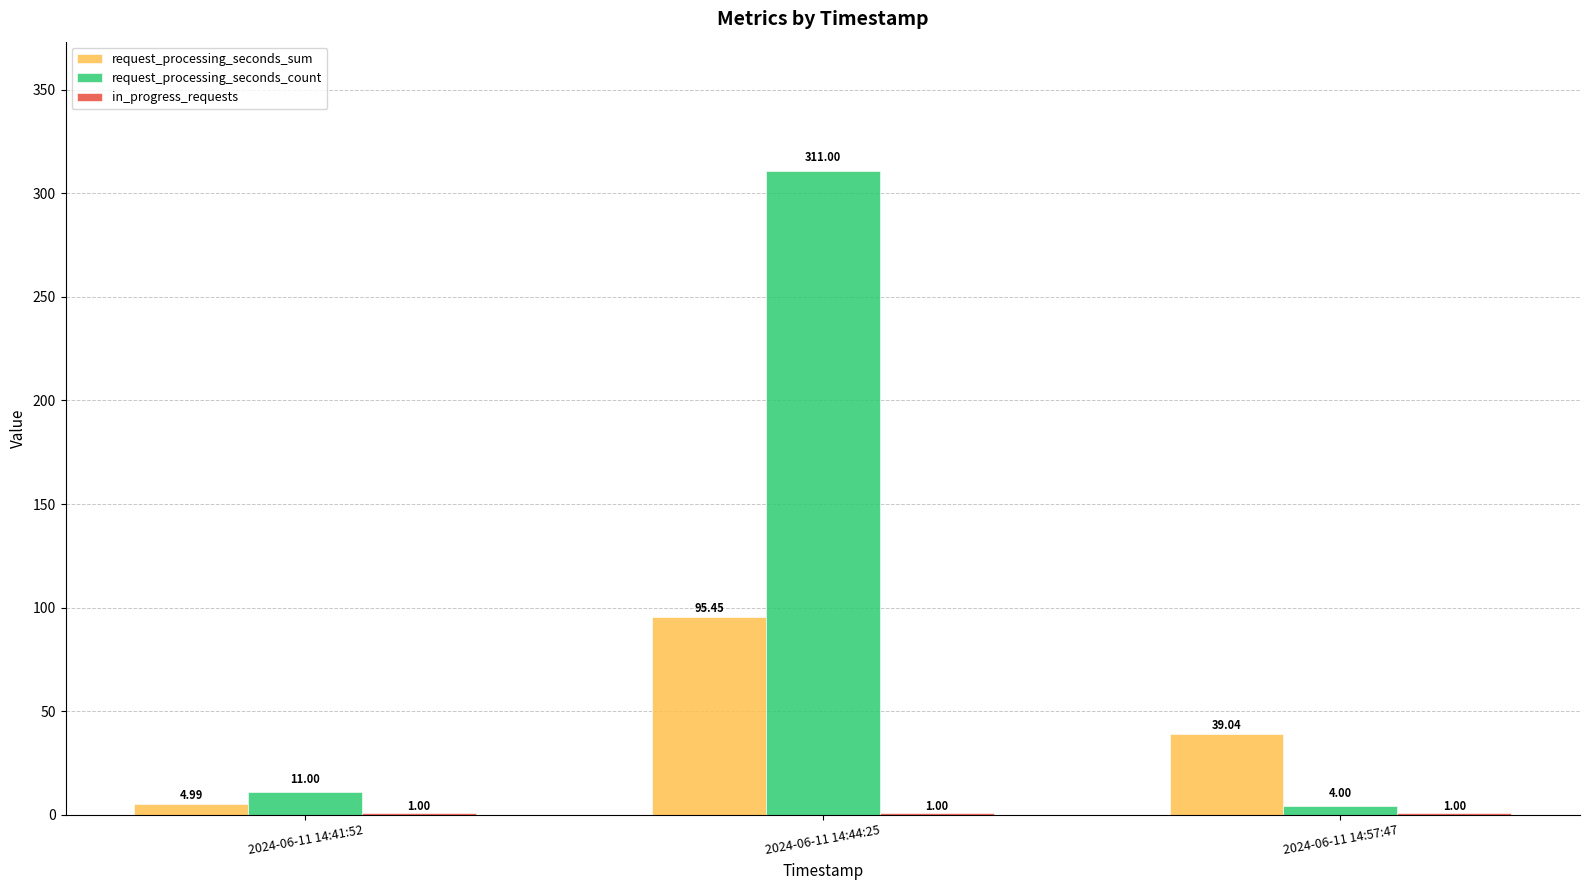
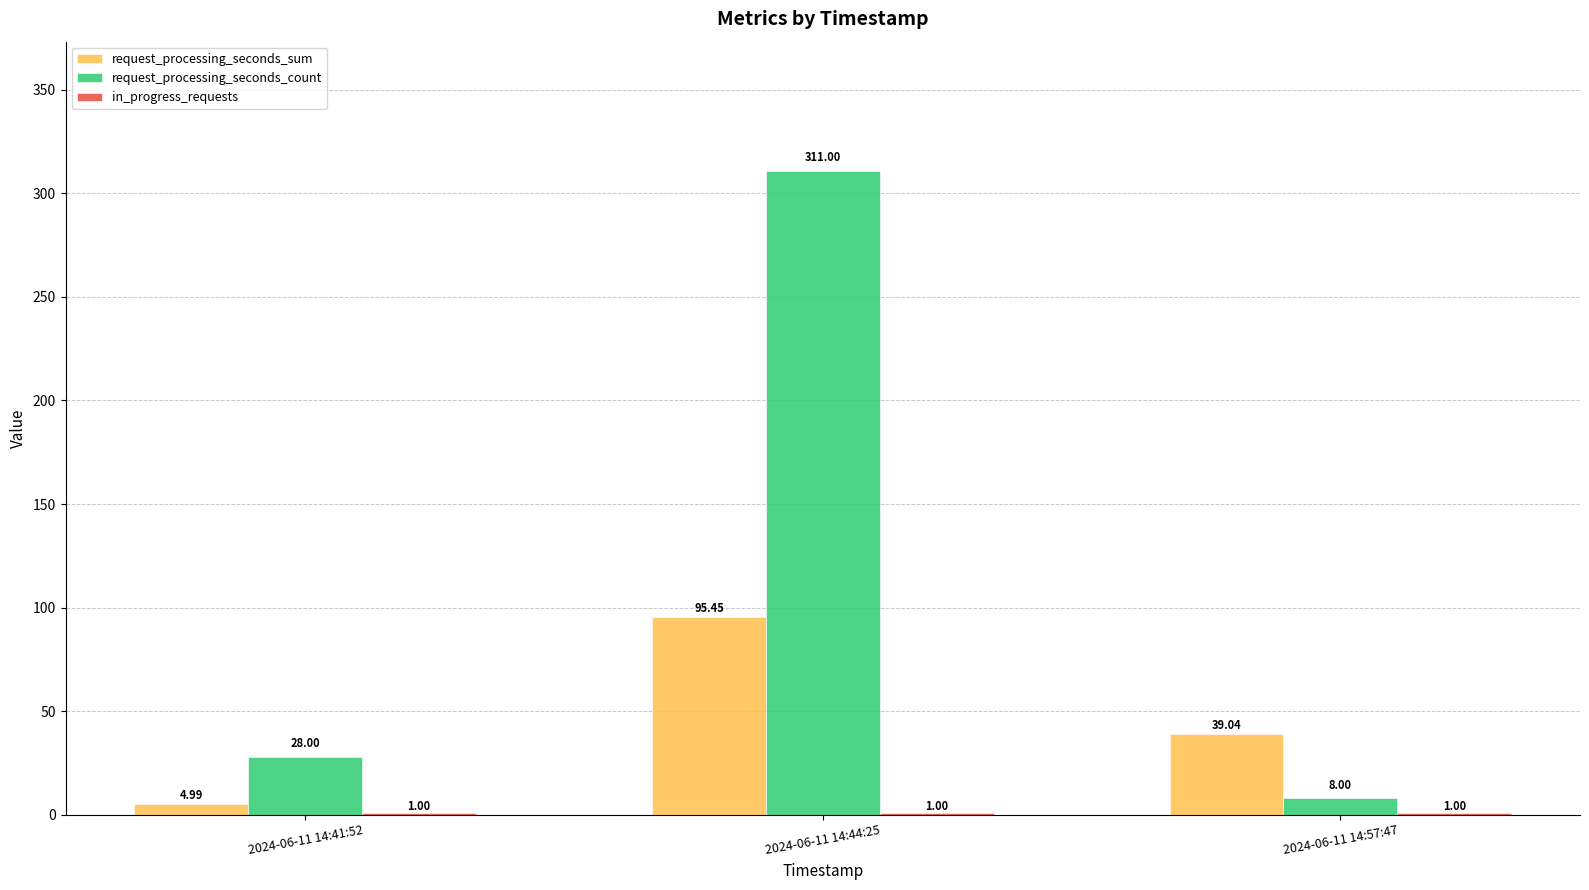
  {
    "request_processing_seconds_sum": {
      "2024-06-11 14:41:52": 4.99,
      "2024-06-11 14:44:25": 95.45,
      "2024-06-11 14:57:47": 39.04
    },
    "request_processing_seconds_count": {
-     "2024-06-11 14:41:52": 11.00,
+     "2024-06-11 14:41:52": 28.00,
      "2024-06-11 14:44:25": 311.00,
-     "2024-06-11 14:57:47": 4.00
+     "2024-06-11 14:57:47": 8.00
    },
    "in_progress_requests": {
      "2024-06-11 14:41:52": 1.00,
      "2024-06-11 14:44:25": 1.00,
      "2024-06-11 14:57:47": 1.00
    }
  }
